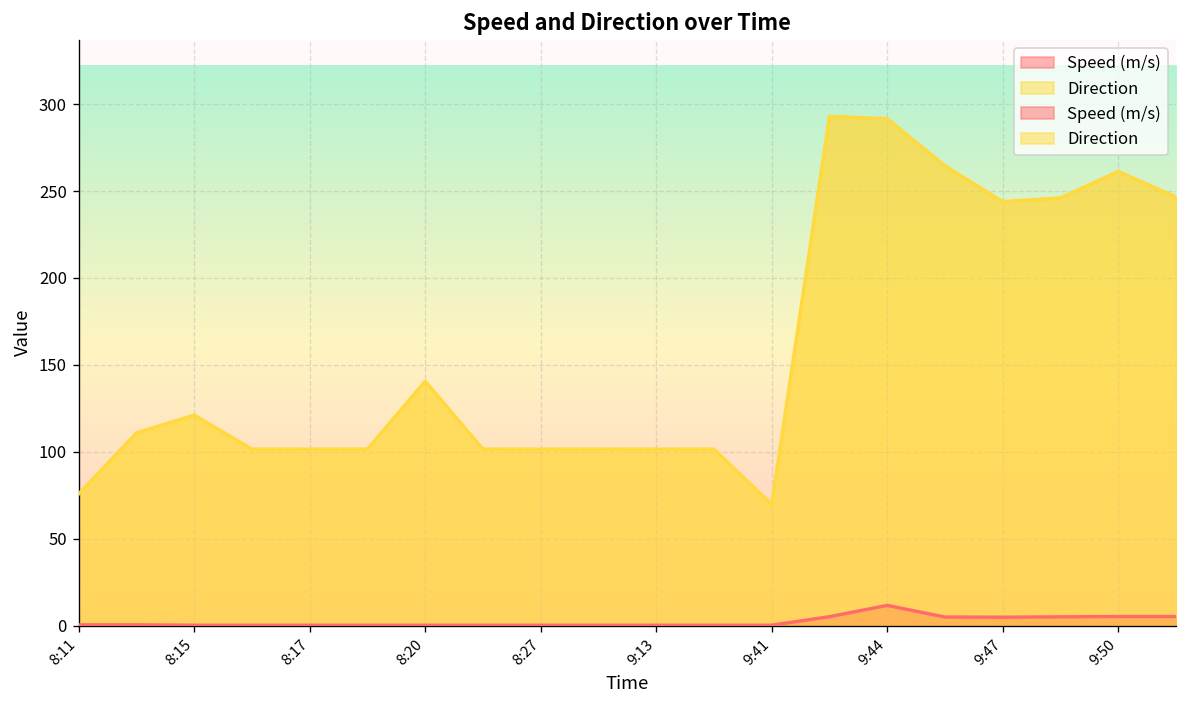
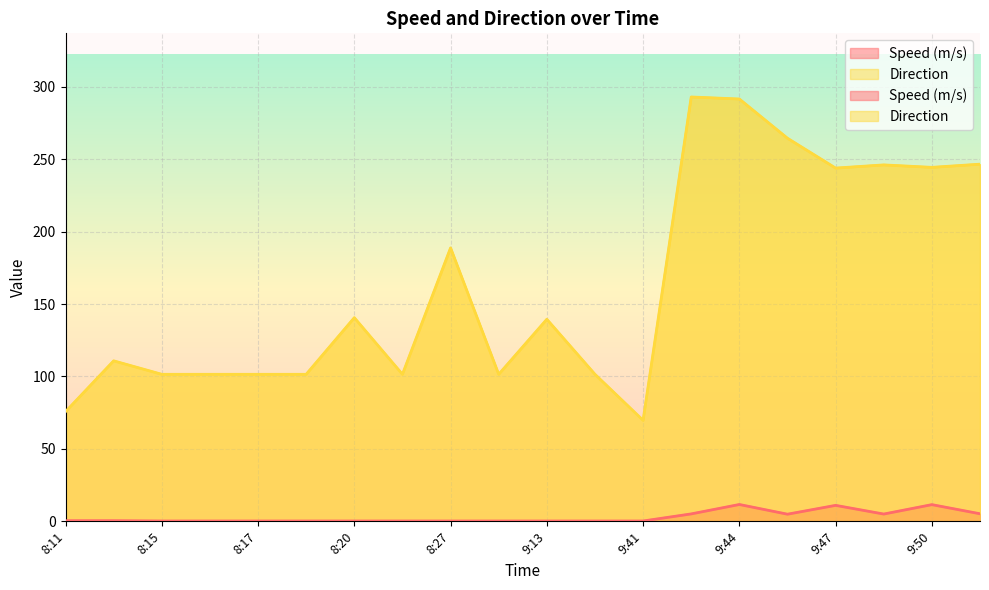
  {
    "Speed (m/s)": {
      "8:11": 0,
      "8:15": 0,
      "8:20": 0,
      "8:27": 0,
      "9:13": 0,
      "9:41": 0,
      "9:44": 12,
-     "9:47": 5,
-     "9:50": 5
+     "9:47": 11,
+     "9:50": 12
    },
    "Direction": {
      "8:11": 76,
-     "8:15": 121,
+     "8:15": 102,
      "8:20": 141,
-     "8:27": 102,
-     "9:13": 102,
+     "8:27": 189,
+     "9:13": 140,
      "9:41": 70,
      "9:44": 292,
      "9:47": 244,
-     "9:50": 261
+     "9:50": 244
    }
  }
